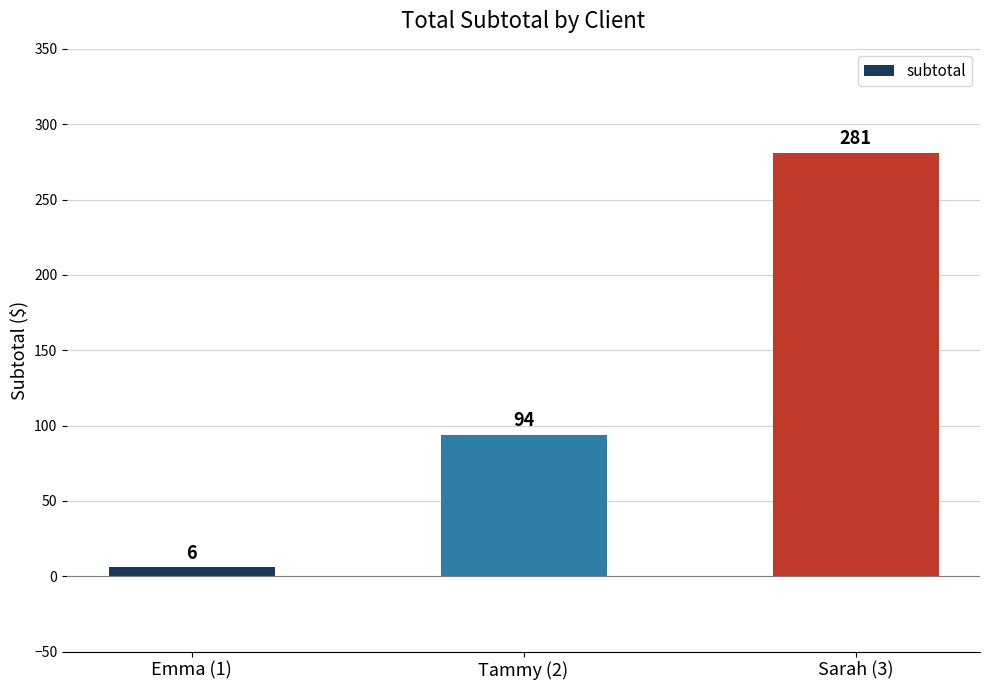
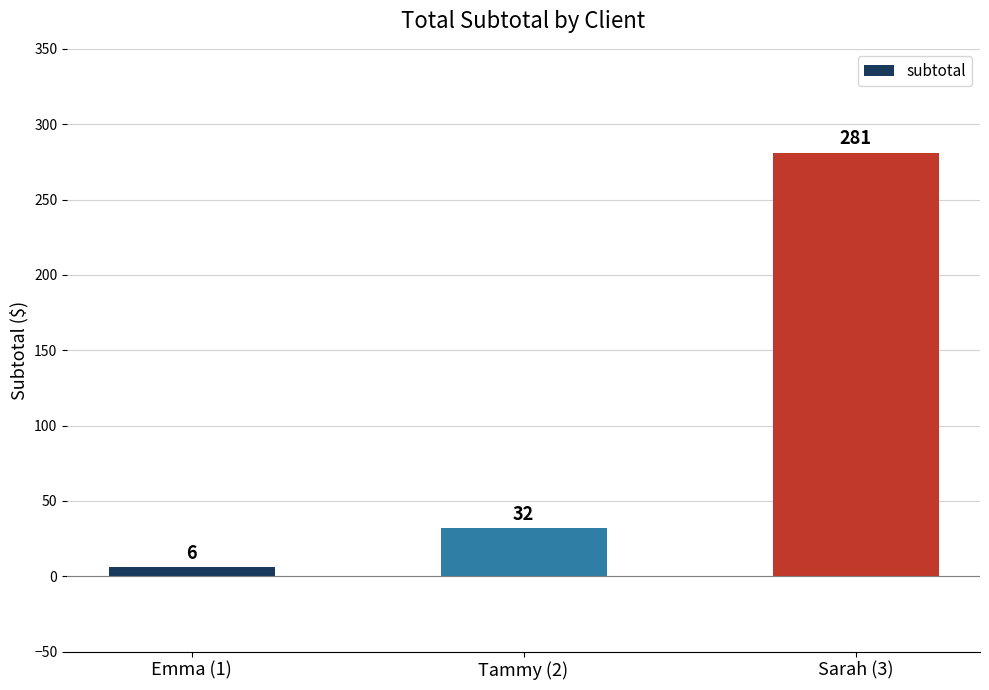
  {
    "Emma (1)": 6,
-   "Tammy (2)": 94,
+   "Tammy (2)": 32,
    "Sarah (3)": 281
  }
